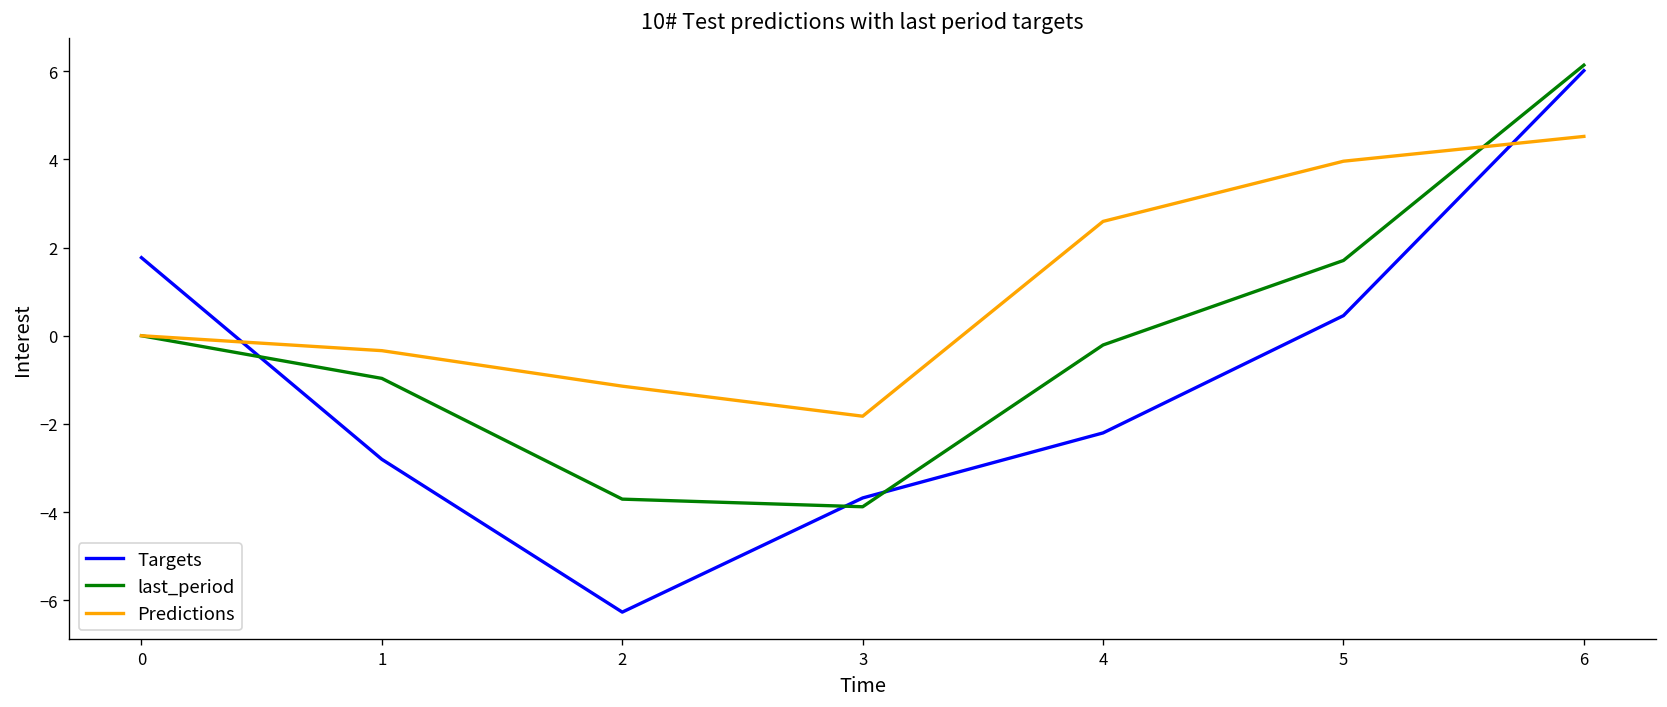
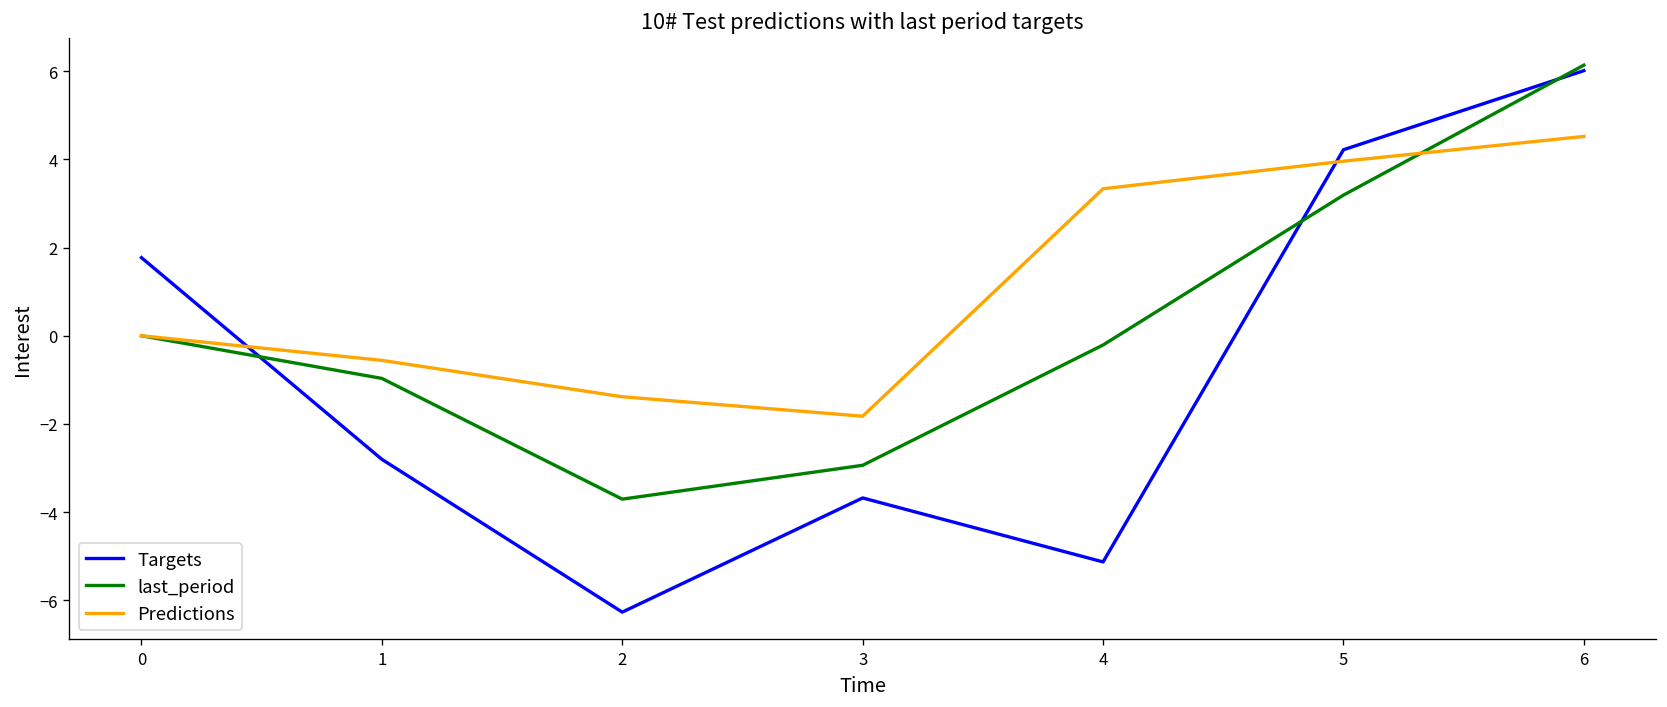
  {
    "Targets": {
      "0": 1.8,
      "1": -2.8,
      "2": -6.3,
      "3": -3.7,
-     "4": -2.2,
-     "5": 0.5,
+     "4": -5.1,
+     "5": 4.2,
      "6": 6.0
    },
    "last_period": {
      "1": -1.0,
      "2": -3.7,
-     "3": -3.9,
+     "3": -2.9,
      "4": -0.2,
-     "5": 1.7,
+     "5": 3.2,
      "6": 6.1
    },
    "Predictions": {
-     "1": -0.3,
-     "2": -1.1,
+     "1": -0.6,
+     "2": -1.4,
      "3": -1.8,
-     "4": 2.6,
+     "4": 3.3,
      "5": 4.0,
      "6": 4.5
    }
  }
